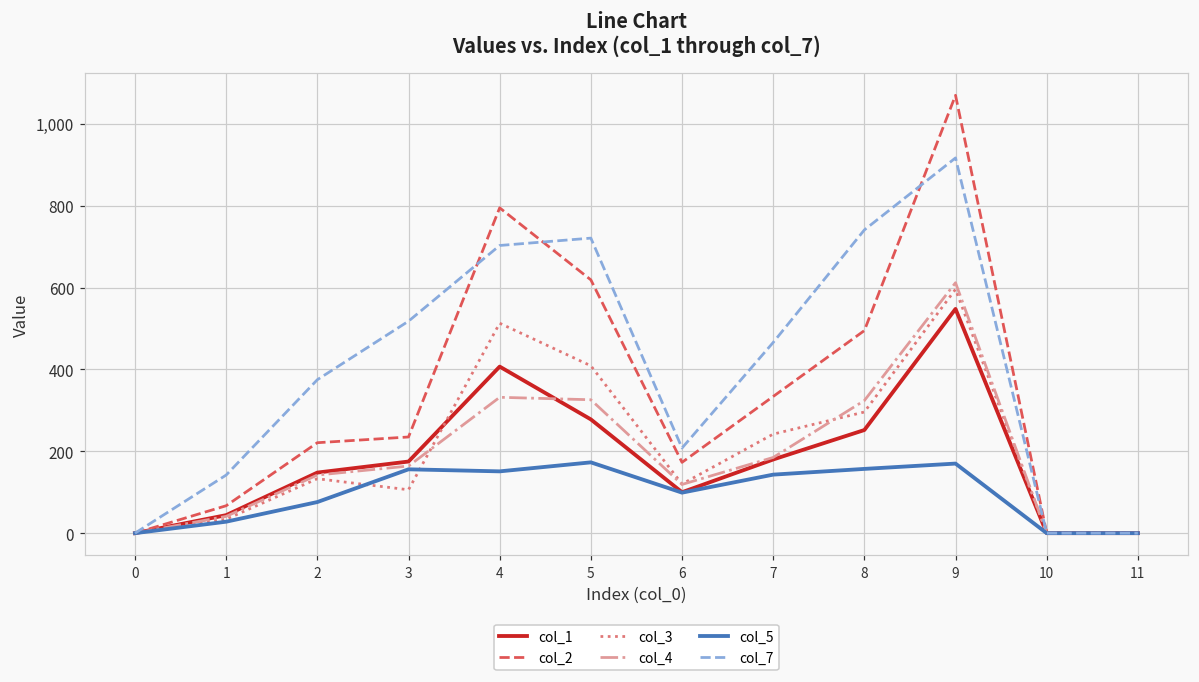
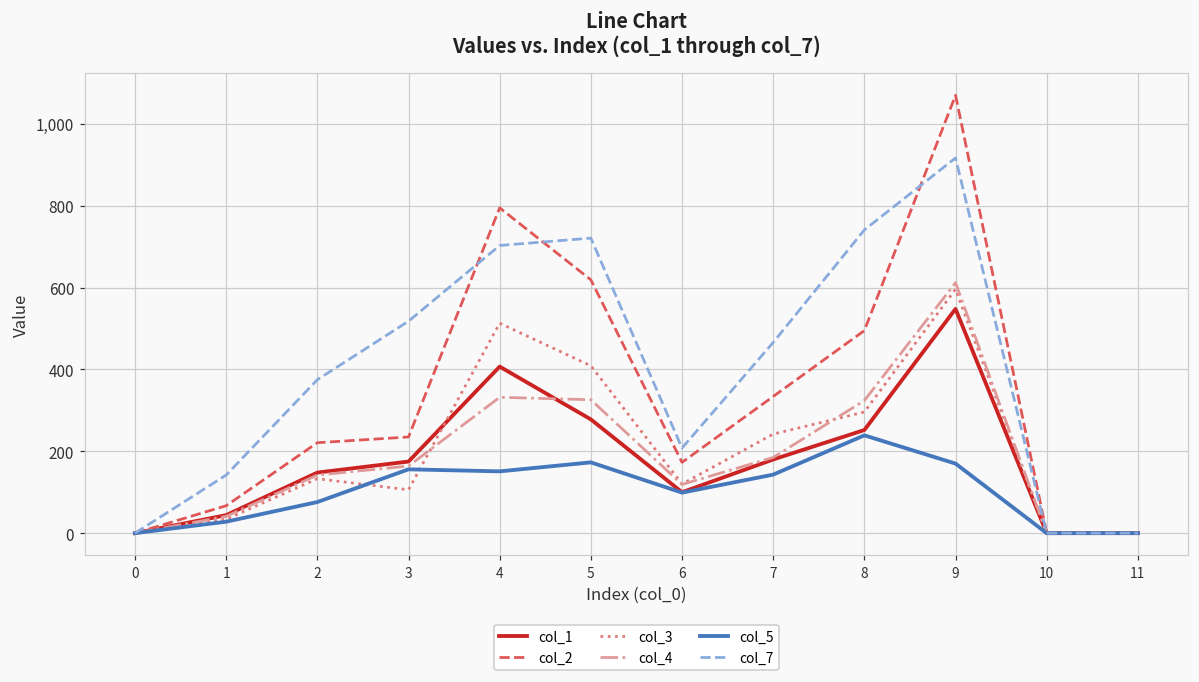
  {
    "col_1": {
      "3": 180,
      "4": 410,
      "5": 280,
      "8": 250,
      "9": 550
    },
    "col_5": {
      "2": 80,
      "3": 160,
      "4": 150,
      "5": 170,
      "7": 140,
-     "8": 160,
+     "8": 240,
      "9": 170
    },
    "col_7": {
      "1": 140,
      "2": 380,
      "3": 520,
      "4": 700,
      "5": 720,
      "6": 210,
      "7": 470,
      "8": 740,
      "9": 920
    }
  }
